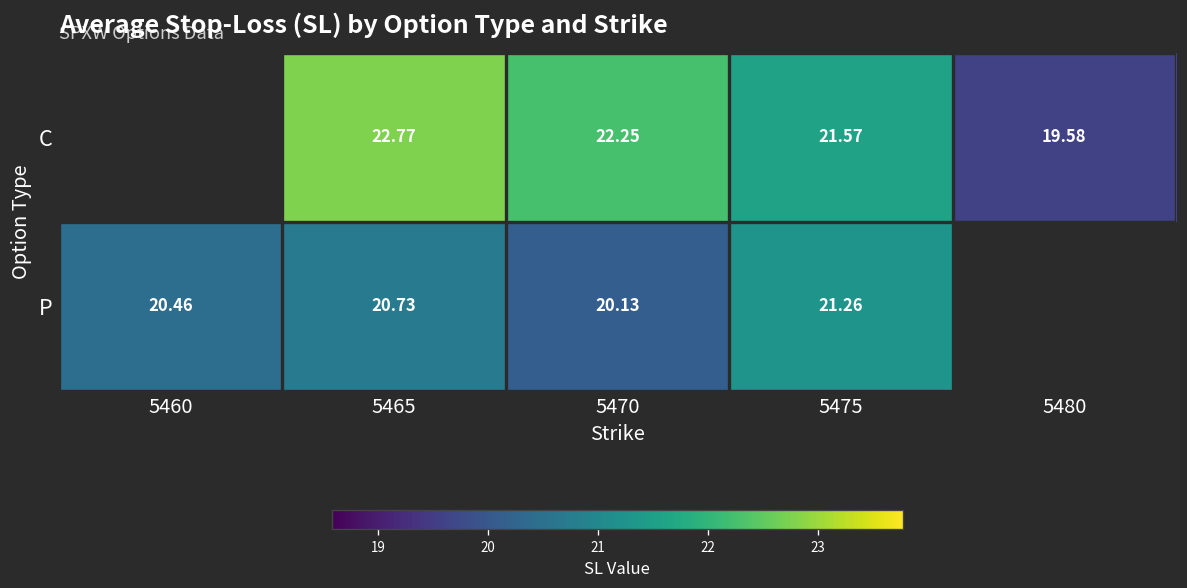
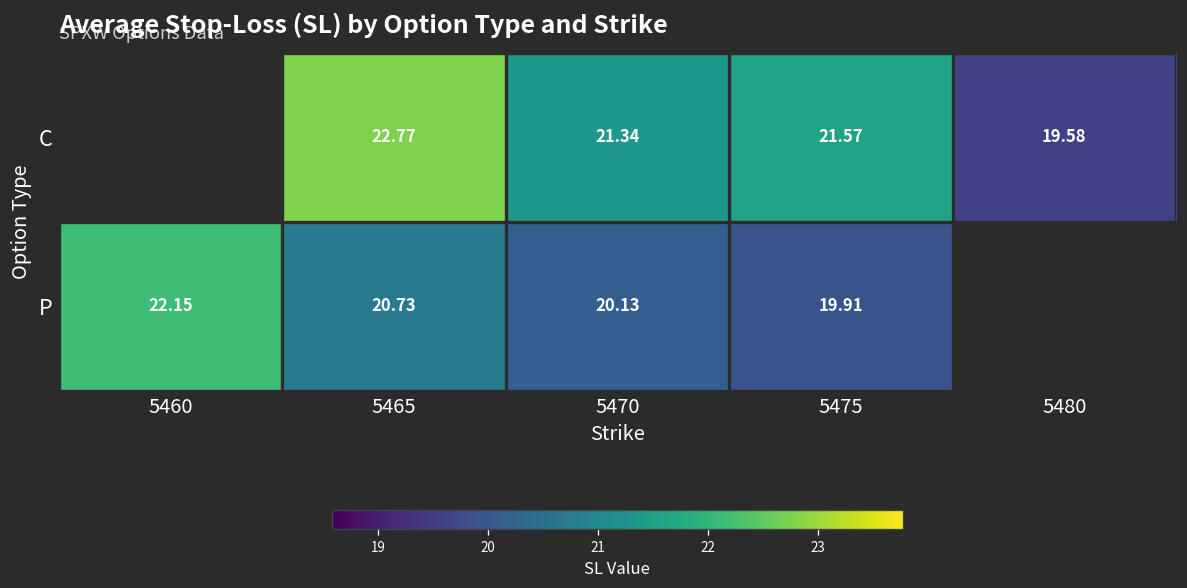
  {
    "C": {
      "5465": 22.77,
-     "5470": 22.25,
+     "5470": 21.34,
      "5475": 21.57,
      "5480": 19.58
    },
    "P": {
-     "5460": 20.46,
+     "5460": 22.15,
      "5465": 20.73,
      "5470": 20.13,
-     "5475": 21.26
+     "5475": 19.91
    }
  }
